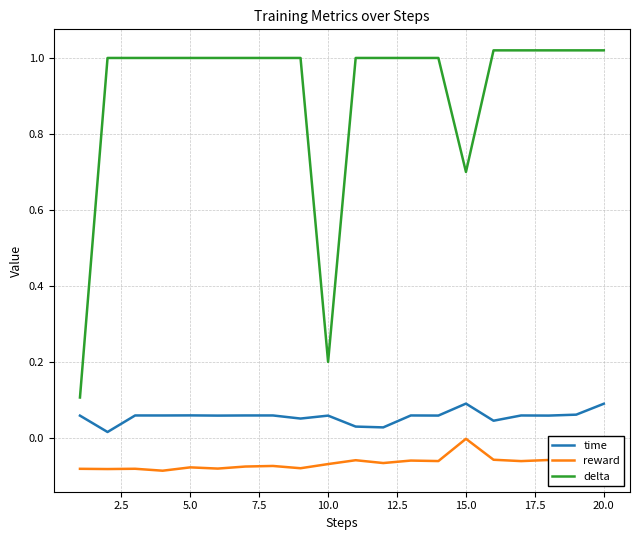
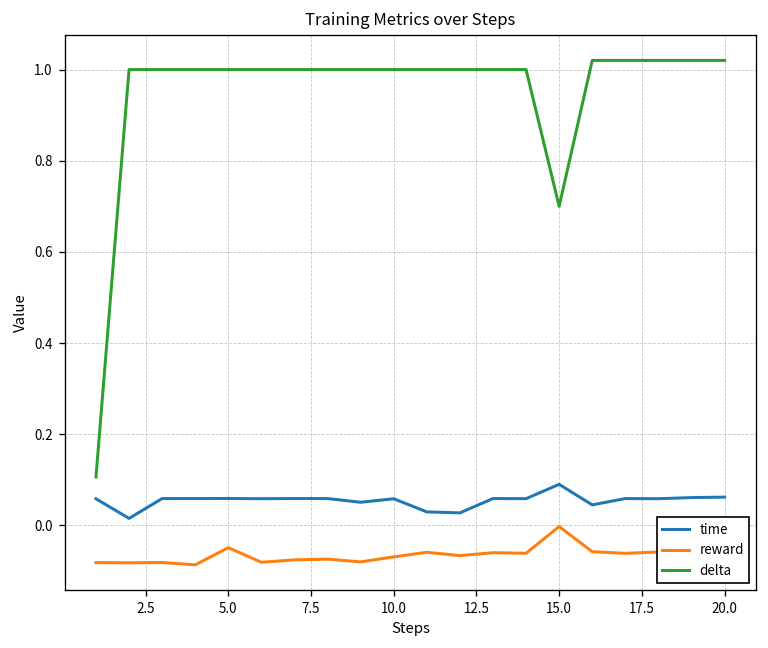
  {
    "time": {
      "5.0": 0.06,
      "10.0": 0.06,
      "15.0": 0.09,
-     "20.0": 0.09
+     "20.0": 0.06
    },
    "reward": {
-     "5.0": -0.08,
+     "5.0": -0.05,
      "10.0": -0.07,
      "15.0": 0.00
    },
    "delta": {
      "5.0": 1.0,
-     "10.0": 0.2,
+     "10.0": 1.0,
      "15.0": 0.7,
      "20.0": 1.02
    }
  }
